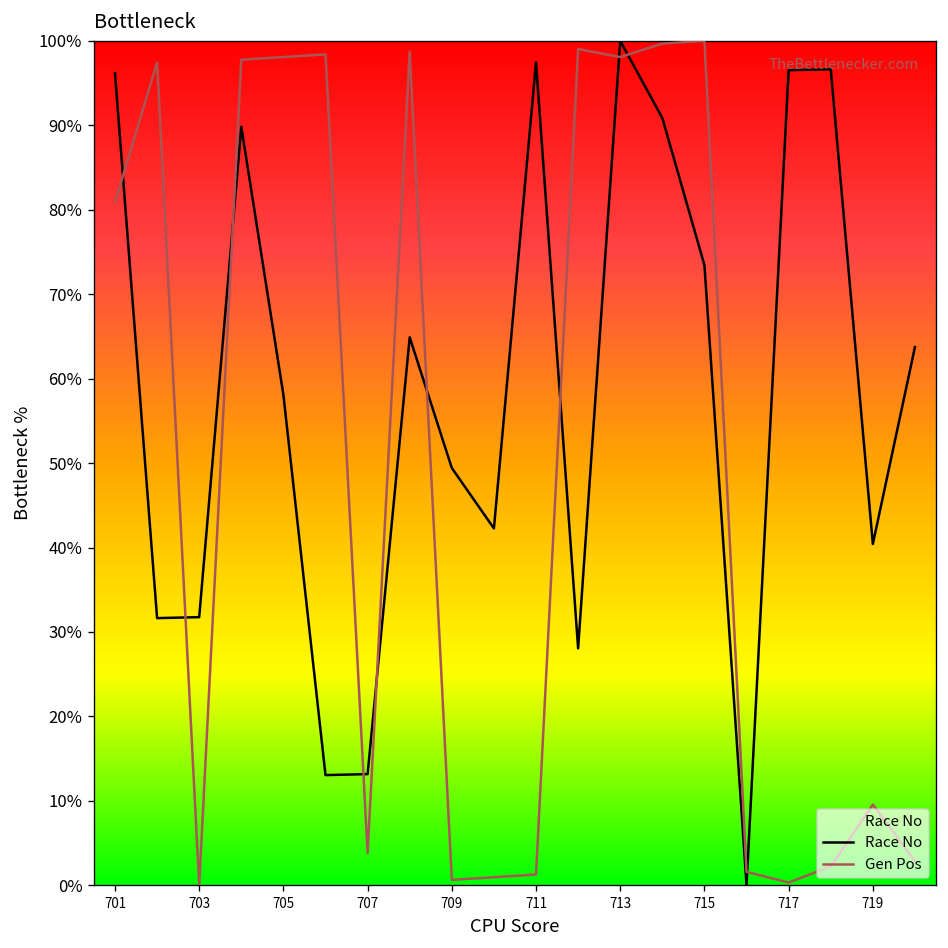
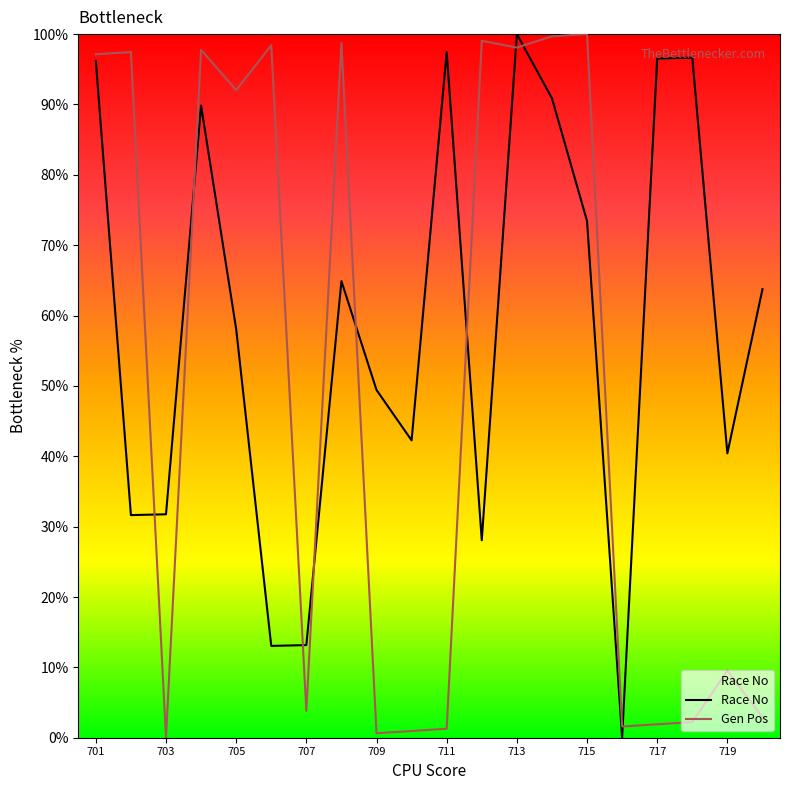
  {
    "Gen Pos": {
-     "701": "81%",
+     "701": "97%",
      "703": "0%",
-     "705": "98%",
+     "705": "92%",
      "707": "4%",
      "709": "1%",
      "711": "1%",
      "713": "98%",
-     "717": "0%"
+     "717": "2%"
    }
  }
